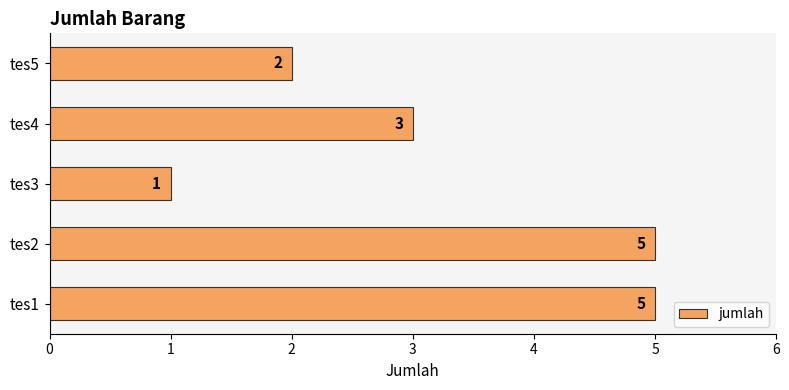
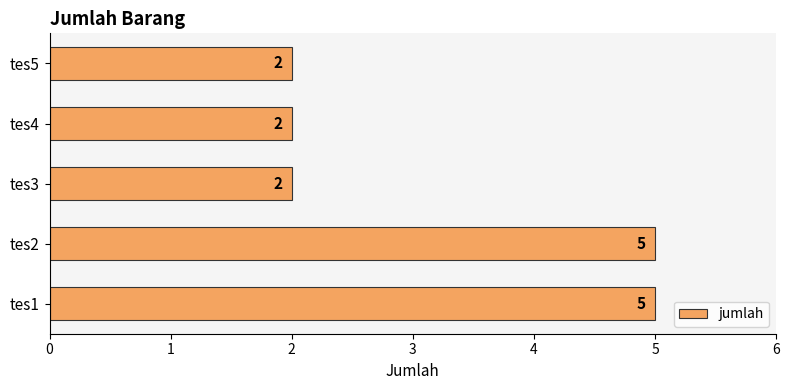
  {
    "tes5": 2,
-   "tes4": 3,
-   "tes3": 1,
+   "tes4": 2,
+   "tes3": 2,
    "tes2": 5,
    "tes1": 5
  }
